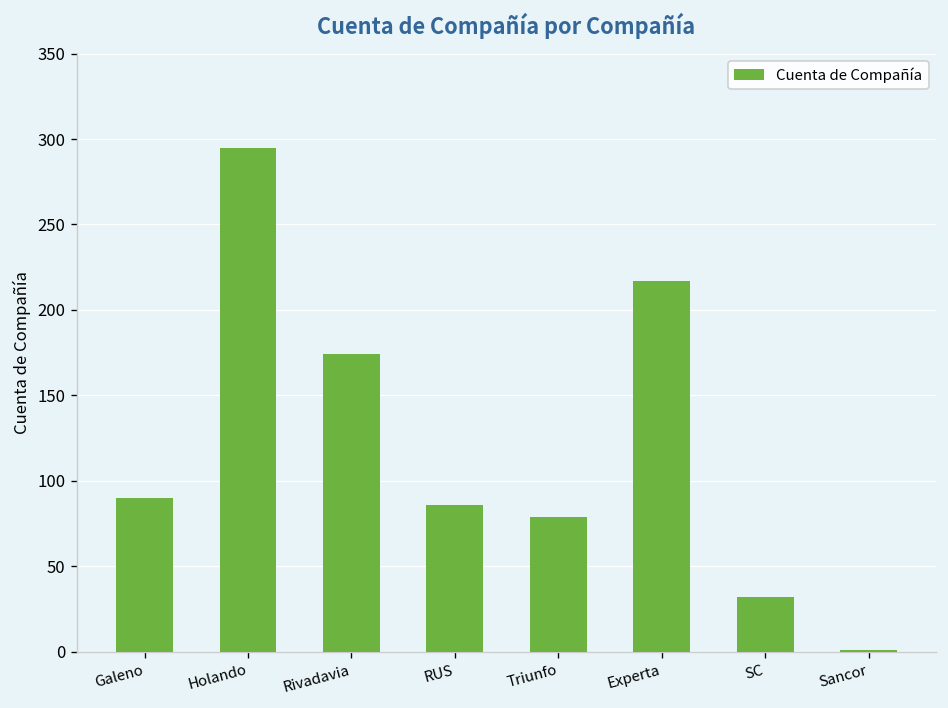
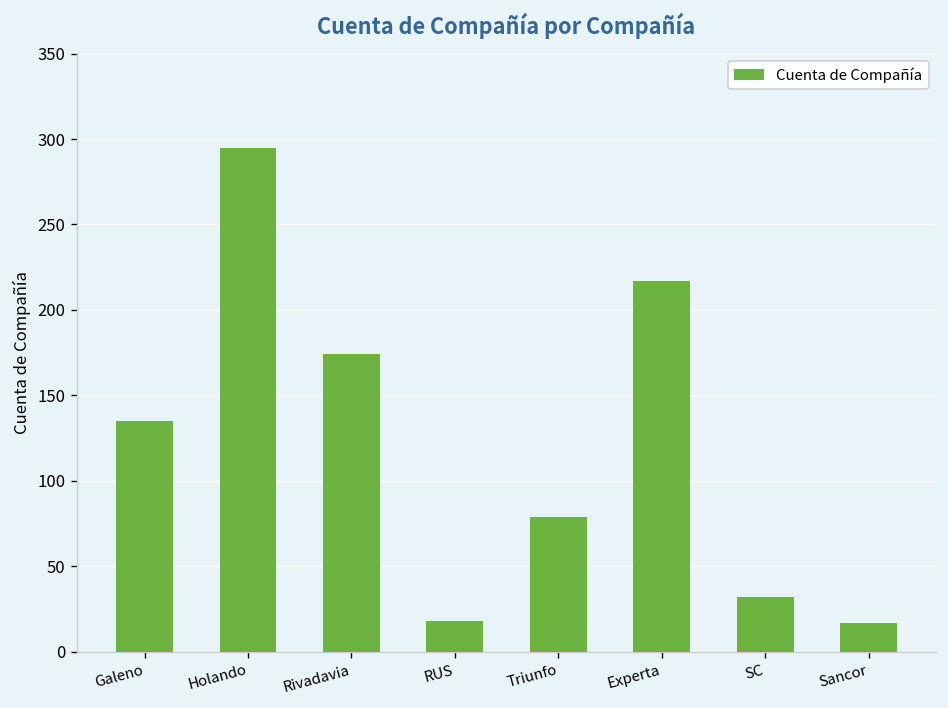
  {
-   "Galeno": 90,
+   "Galeno": 135,
    "Holando": 295,
    "Rivadavia": 174,
-   "RUS": 86,
+   "RUS": 18,
    "Triunfo": 79,
    "Experta": 217,
    "SC": 32,
-   "Sancor": 1
+   "Sancor": 17
  }
